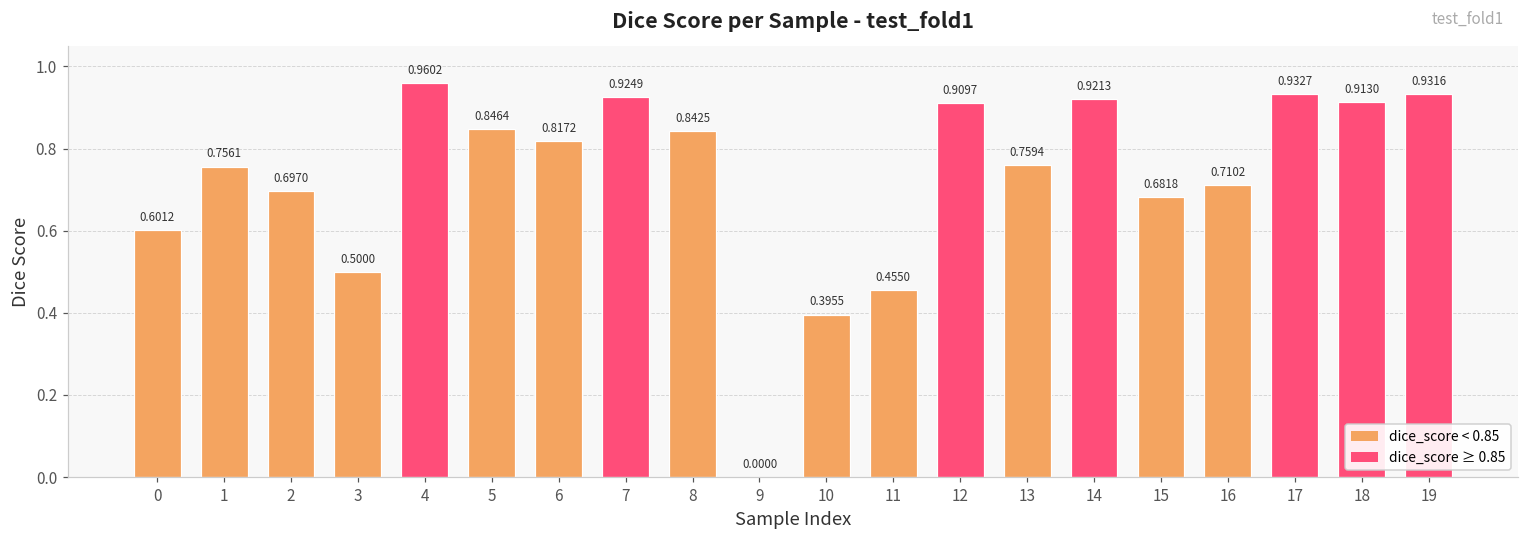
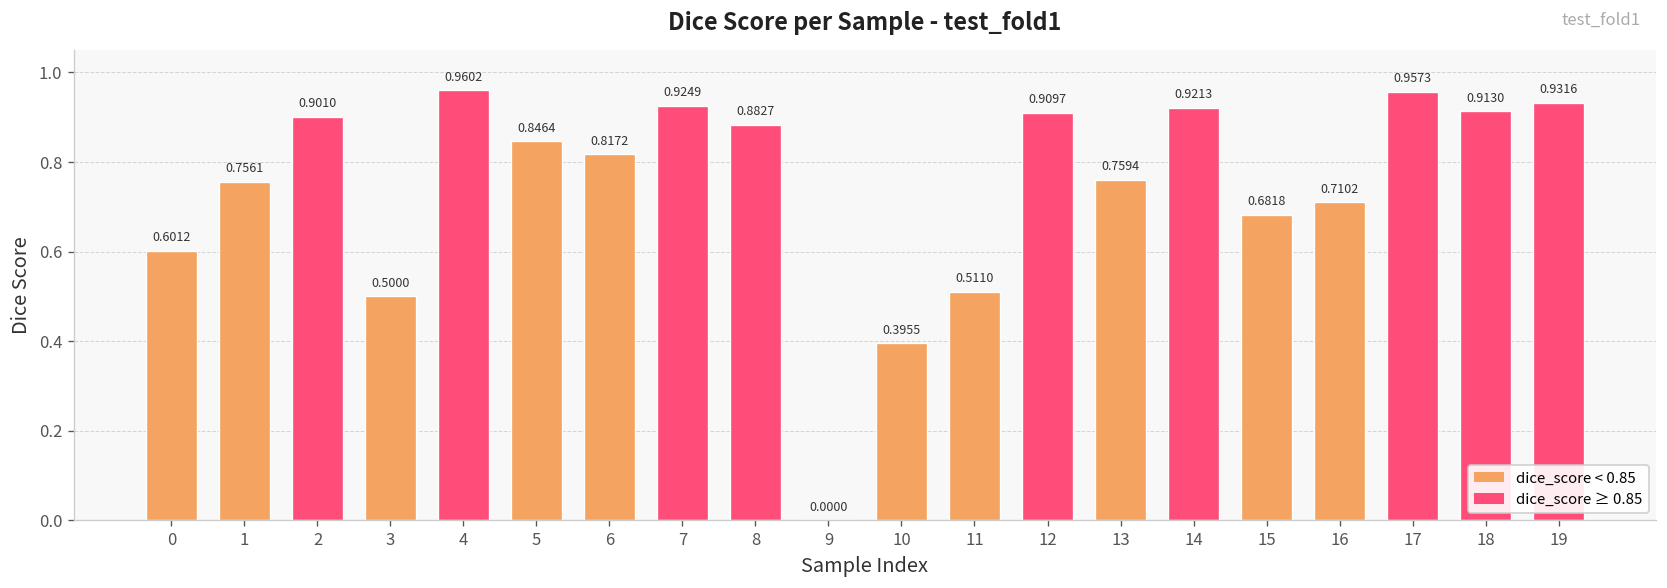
  {
    "0": 0.6012,
    "1": 0.7561,
-   "2": 0.6970,
+   "2": 0.9010,
    "3": 0.5000,
    "4": 0.9602,
    "5": 0.8464,
    "6": 0.8172,
    "7": 0.9249,
-   "8": 0.8425,
+   "8": 0.8827,
    "9": 0.0000,
    "10": 0.3955,
-   "11": 0.4550,
+   "11": 0.5110,
    "12": 0.9097,
    "13": 0.7594,
    "14": 0.9213,
    "15": 0.6818,
    "16": 0.7102,
-   "17": 0.9327,
+   "17": 0.9573,
    "18": 0.9130,
    "19": 0.9316
  }
